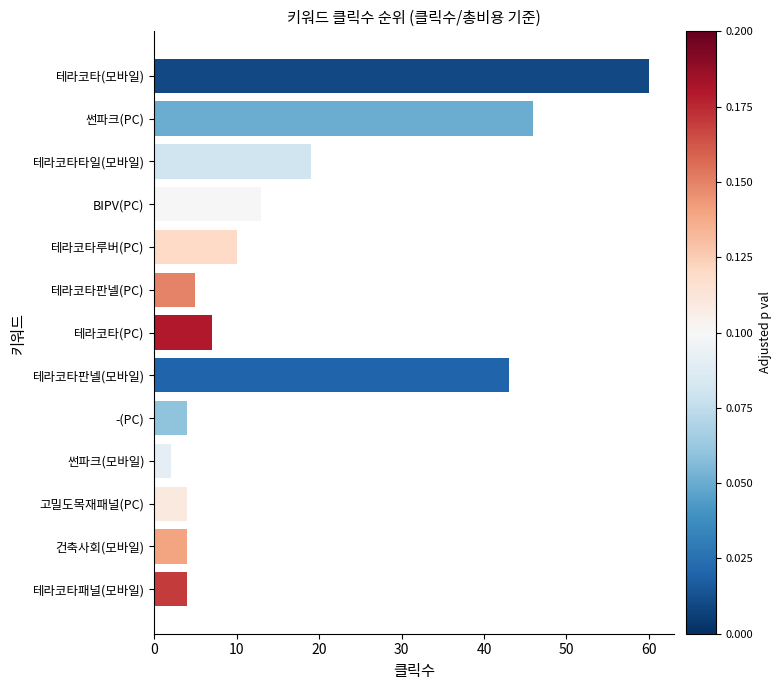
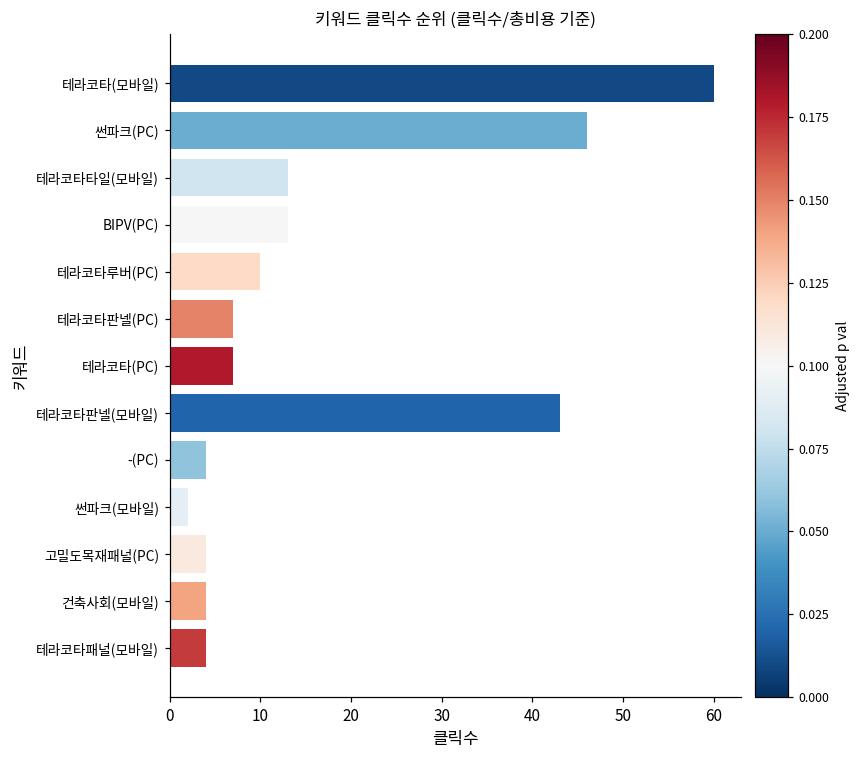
  {
    "테라코타(모바일)": 60,
    "썬파크(PC)": 46,
-   "테라코타타일(모바일)": 19,
+   "테라코타타일(모바일)": 13,
    "BIPV(PC)": 13,
    "테라코타루버(PC)": 10,
-   "테라코타판넬(PC)": 5,
+   "테라코타판넬(PC)": 7,
    "테라코타(PC)": 7,
    "테라코타판넬(모바일)": 43,
    "-(PC)": 4,
    "썬파크(모바일)": 2,
    "고밀도목재패널(PC)": 4,
    "건축사회(모바일)": 4,
    "테라코타패널(모바일)": 4
  }
